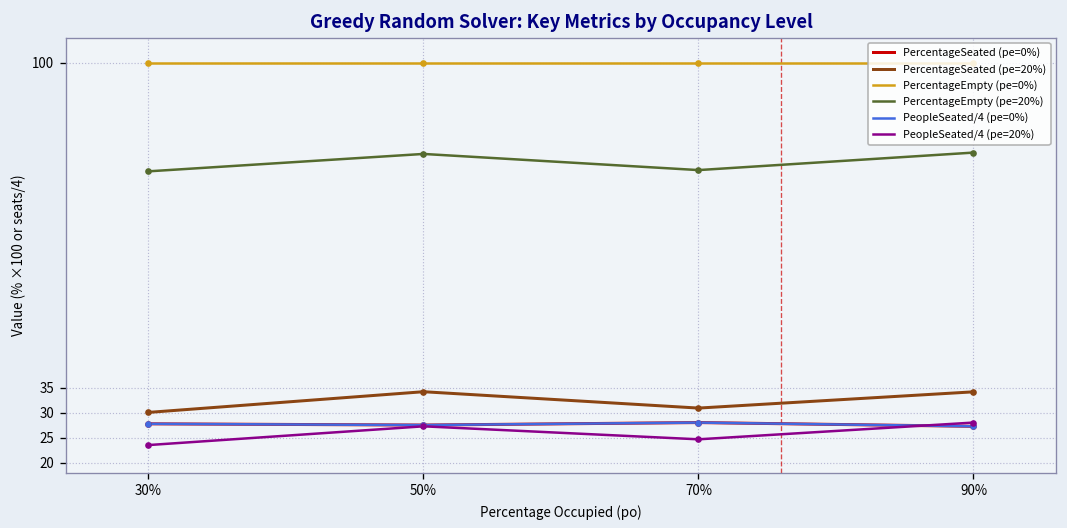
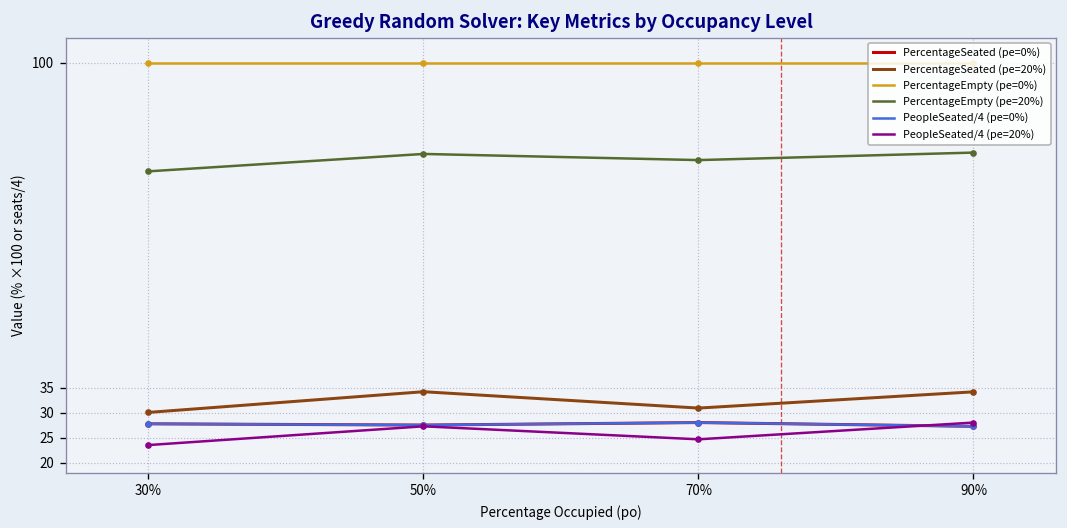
  {
    "PeopleSeated/4 (pe=0%)": {
      "30%": 28,
      "70%": 28,
      "90%": 27
    },
    "PercentageSeated (pe=20%)": {
      "30%": 30,
      "50%": 34,
      "70%": 31,
      "90%": 34
    },
    "PercentageEmpty (pe=0%)": {
      "30%": 100,
      "50%": 100,
      "70%": 100
    },
    "PercentageEmpty (pe=20%)": {
      "30%": 78,
      "50%": 82,
-     "70%": 79,
+     "70%": 81,
      "90%": 82
    },
    "PeopleSeated/4 (pe=20%)": {
      "30%": 24,
      "70%": 25,
      "90%": 28
    }
  }
